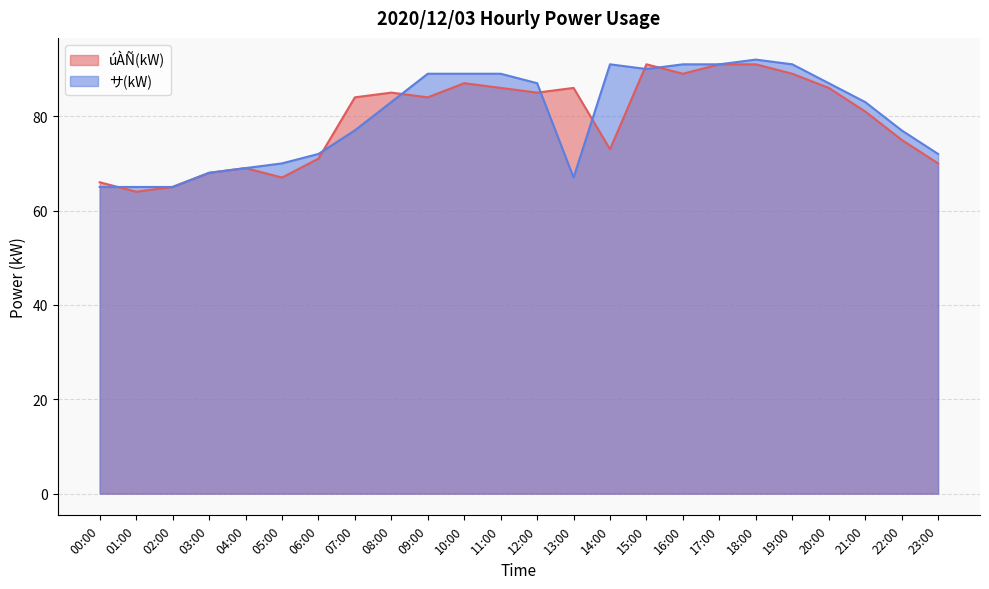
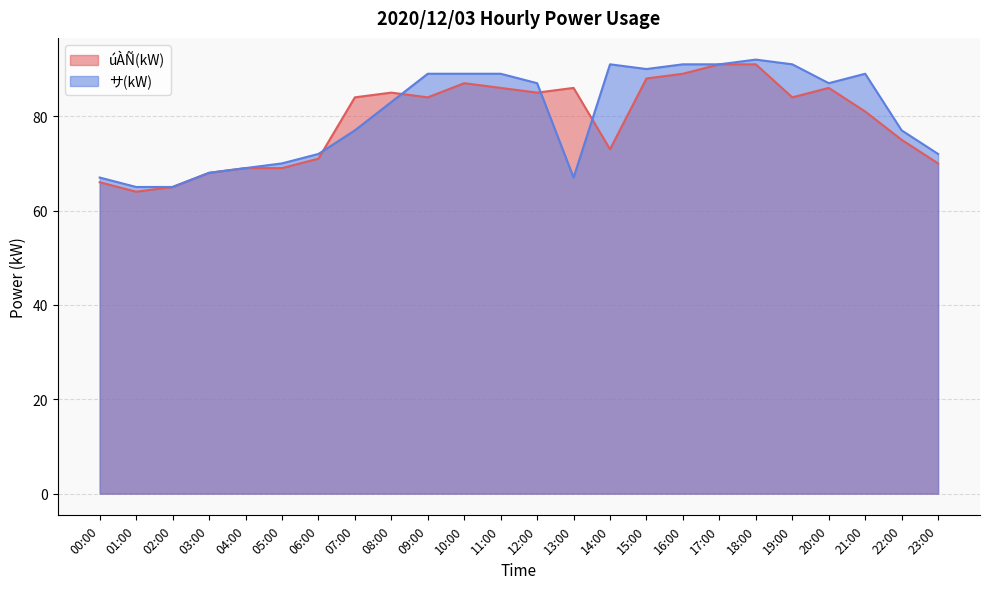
  {
    "úÀÑ(kW)": {
      "00:00": 66,
      "01:00": 64,
-     "05:00": 67,
+     "05:00": 69,
      "06:00": 71,
      "07:00": 84,
      "08:00": 85,
      "09:00": 84,
      "10:00": 87,
      "11:00": 86,
      "12:00": 85,
      "13:00": 86,
      "14:00": 73,
-     "15:00": 91,
+     "15:00": 88,
      "16:00": 89,
      "18:00": 91,
-     "19:00": 89,
+     "19:00": 84,
      "20:00": 86,
      "21:00": 81,
      "22:00": 75,
      "23:00": 70
    },
    "サ(kW)": {
-     "00:00": 65,
+     "00:00": 67,
      "01:00": 65,
      "05:00": 70,
      "06:00": 72,
      "07:00": 77,
      "08:00": 83,
      "09:00": 89,
      "10:00": 89,
      "11:00": 89,
      "12:00": 87,
      "13:00": 67,
      "14:00": 91,
      "15:00": 90,
      "16:00": 91,
      "18:00": 92,
      "19:00": 91,
      "20:00": 87,
-     "21:00": 83,
+     "21:00": 89,
      "22:00": 77,
      "23:00": 72
    }
  }
